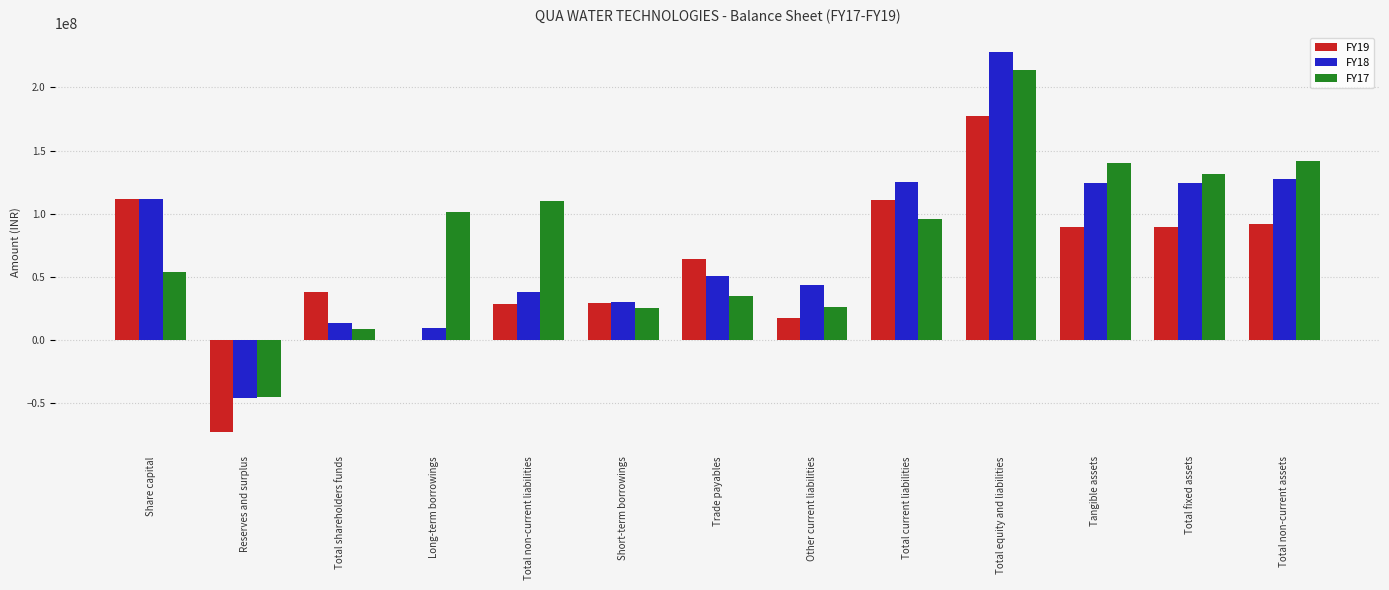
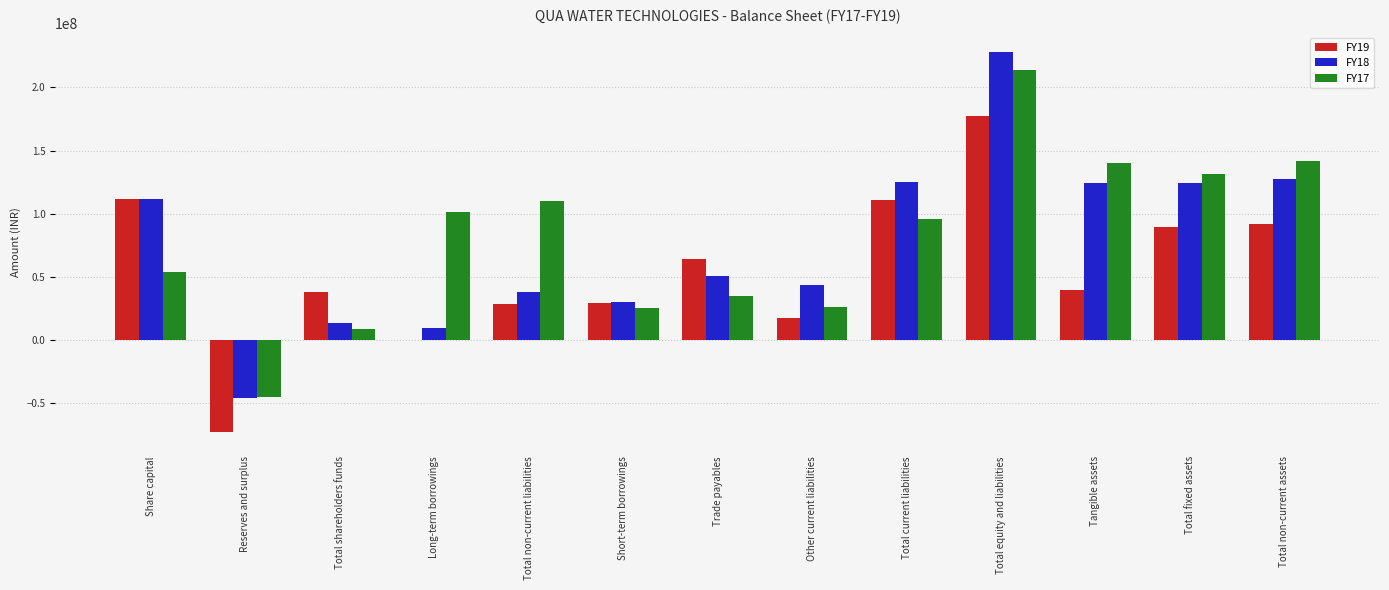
  {
    "FY19": {
      "Share capital": 111000000,
      "Reserves and surplus": -73000000,
      "Total shareholders funds": 38000000,
      "Long-term borrowings": 0,
      "Total non-current liabilities": 28000000,
      "Short-term borrowings": 29000000,
      "Trade payables": 64000000,
      "Other current liabilities": 17000000,
      "Total current liabilities": 111000000,
      "Total equity and liabilities": 177000000,
-     "Tangible assets": 89000000,
+     "Tangible assets": 40000000,
      "Total fixed assets": 89000000,
      "Total non-current assets": 92000000
    },
    "FY18": {
      "Share capital": 111000000,
      "Reserves and surplus": -46000000,
      "Total shareholders funds": 13000000,
      "Long-term borrowings": 10000000,
      "Total non-current liabilities": 38000000,
      "Short-term borrowings": 30000000,
      "Trade payables": 51000000,
      "Other current liabilities": 44000000,
      "Total current liabilities": 125000000,
      "Total equity and liabilities": 228000000,
      "Tangible assets": 125000000,
      "Total fixed assets": 125000000,
      "Total non-current assets": 127000000
    },
    "FY17": {
      "Share capital": 54000000,
      "Reserves and surplus": -45000000,
      "Total shareholders funds": 8000000,
      "Long-term borrowings": 101000000,
      "Total non-current liabilities": 110000000,
      "Short-term borrowings": 25000000,
      "Trade payables": 35000000,
      "Other current liabilities": 26000000,
      "Total current liabilities": 95000000,
      "Total equity and liabilities": 214000000,
      "Tangible assets": 140000000,
      "Total fixed assets": 132000000,
      "Total non-current assets": 142000000
    }
  }
